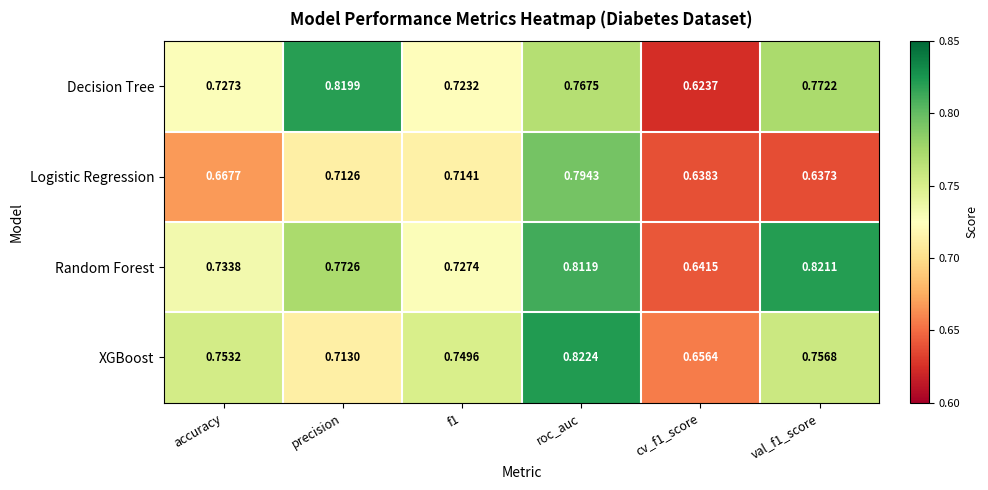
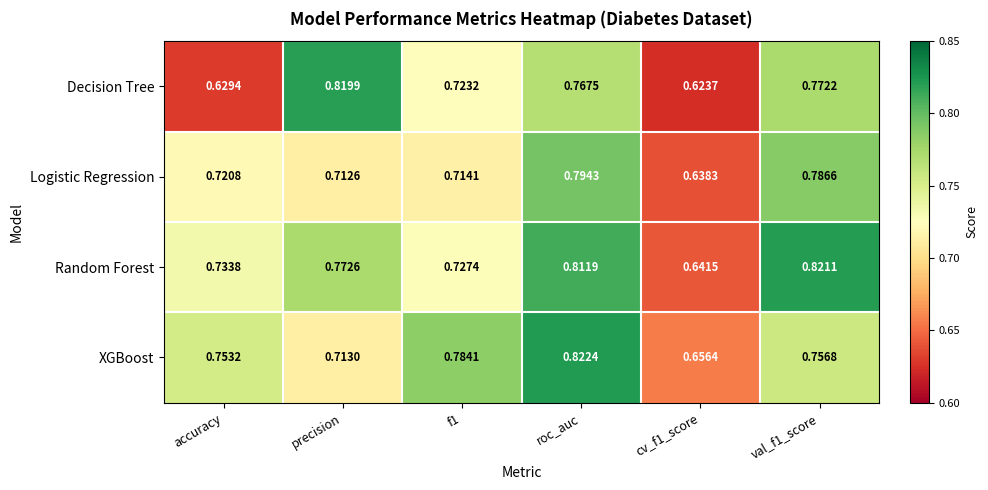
  {
    "Decision Tree": {
-     "accuracy": 0.7273,
+     "accuracy": 0.6294,
      "precision": 0.8199,
      "f1": 0.7232,
      "roc_auc": 0.7675,
      "cv_f1_score": 0.6237,
      "val_f1_score": 0.7722
    },
    "Logistic Regression": {
-     "accuracy": 0.6677,
+     "accuracy": 0.7208,
      "precision": 0.7126,
      "f1": 0.7141,
      "roc_auc": 0.7943,
      "cv_f1_score": 0.6383,
-     "val_f1_score": 0.6373
+     "val_f1_score": 0.7866
    },
    "Random Forest": {
      "accuracy": 0.7338,
      "precision": 0.7726,
      "f1": 0.7274,
      "roc_auc": 0.8119,
      "cv_f1_score": 0.6415,
      "val_f1_score": 0.8211
    },
    "XGBoost": {
      "accuracy": 0.7532,
      "precision": 0.7130,
-     "f1": 0.7496,
+     "f1": 0.7841,
      "roc_auc": 0.8224,
      "cv_f1_score": 0.6564,
      "val_f1_score": 0.7568
    }
  }
